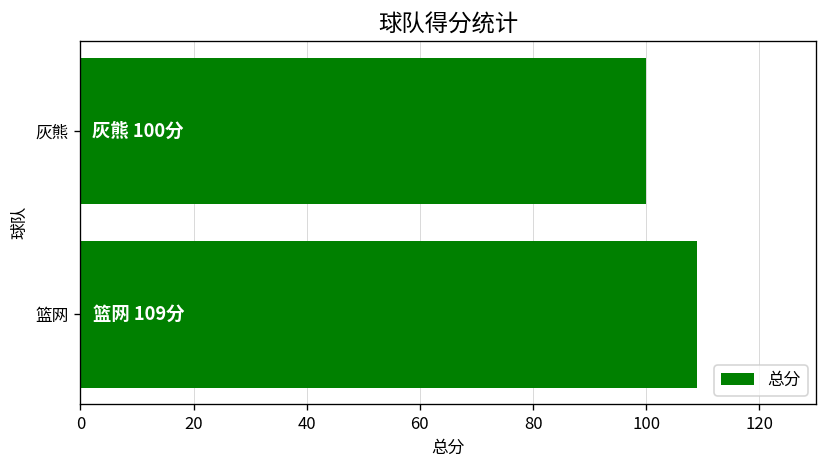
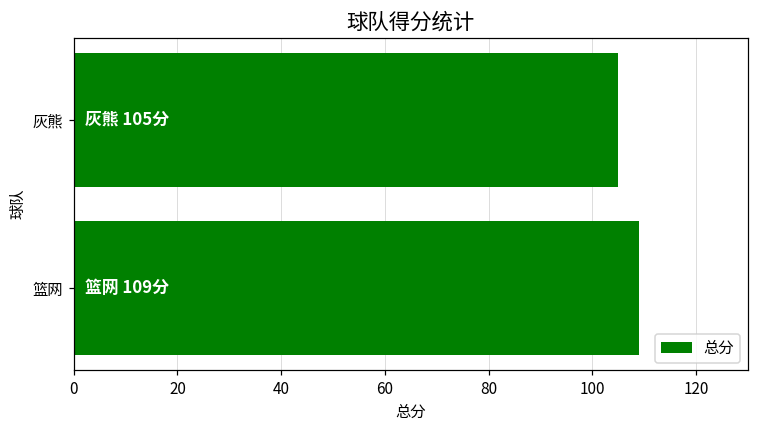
  {
-   "灰熊": "100分",
+   "灰熊": "105分",
    "篮网": "109分"
  }
